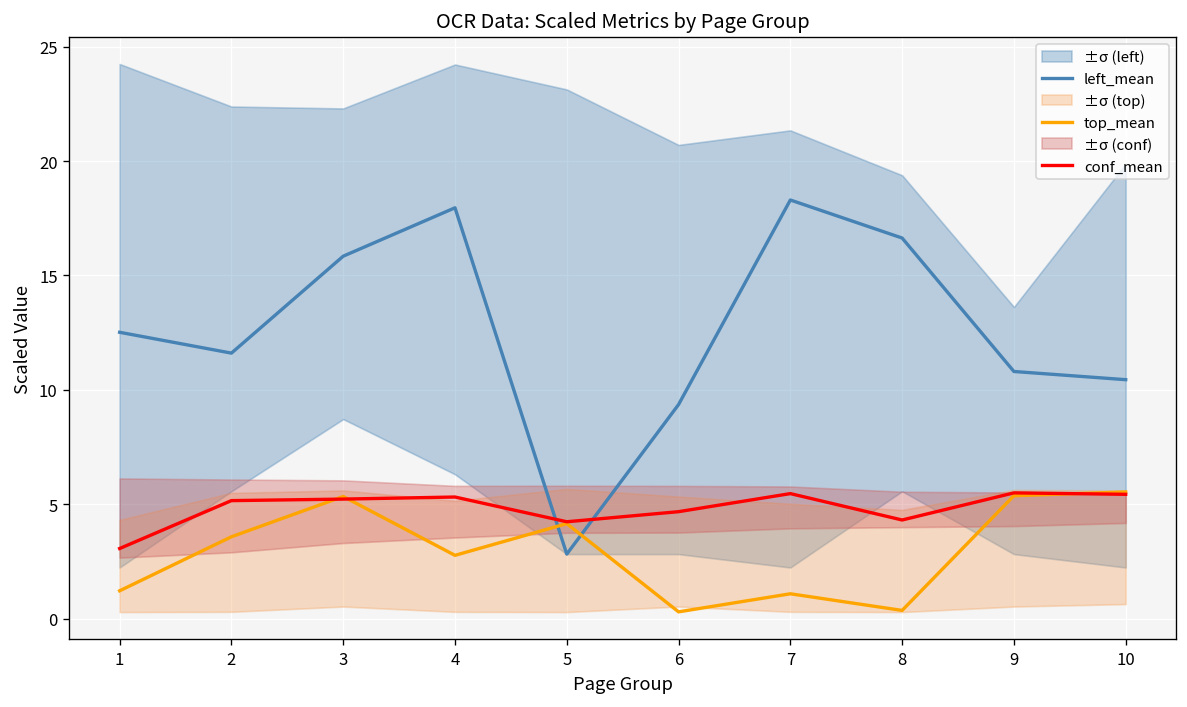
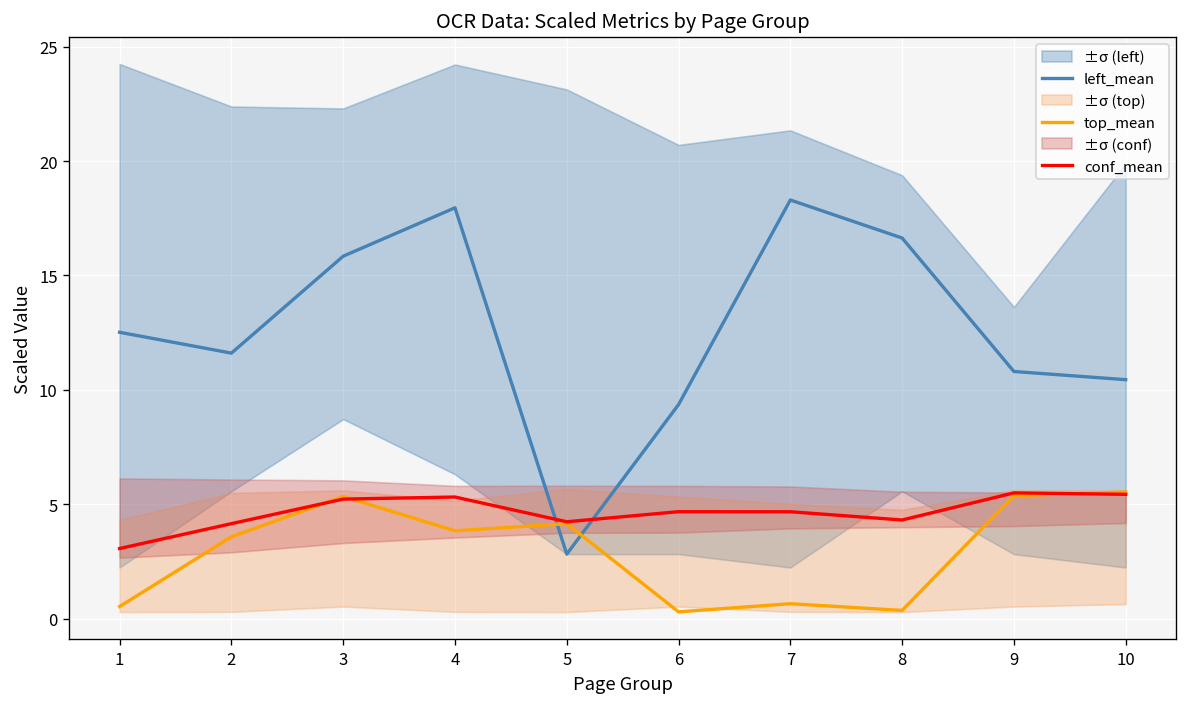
  {
    "top_mean": {
-     "1": 1.2,
+     "1": 0.5,
      "2": 3.6,
-     "4": 2.8,
+     "4": 3.8,
      "6": 0.3,
-     "7": 1.1,
+     "7": 0.7,
      "8": 0.4
    },
    "conf_mean": {
      "1": 3.1,
-     "2": 5.2,
+     "2": 4.2,
      "4": 5.3,
      "6": 4.7,
-     "7": 5.5,
+     "7": 4.7,
      "8": 4.3
    }
  }
